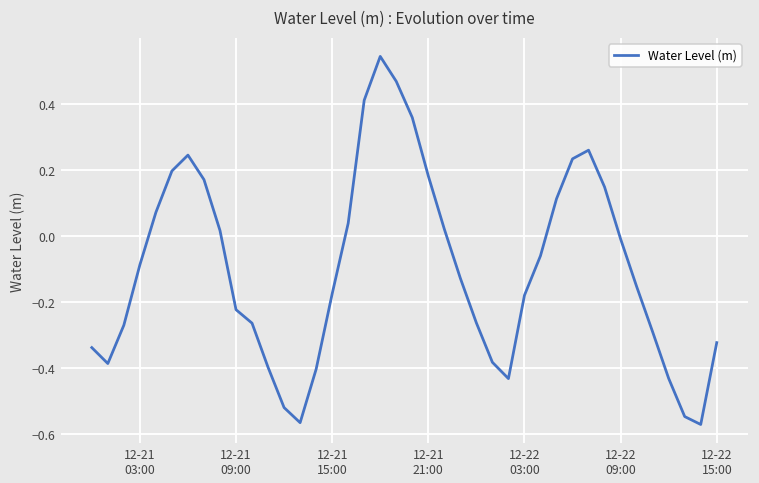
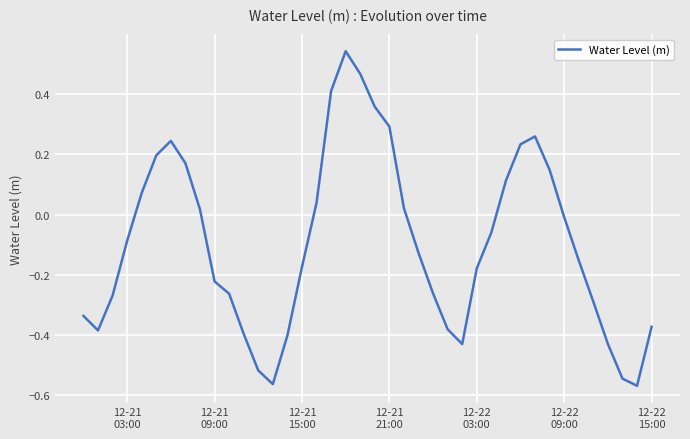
  {
    "12-21 03:00": -0.09,
    "12-21 09:00": -0.22,
    "12-21 15:00": -0.17,
-   "12-21 21:00": 0.18,
+   "12-21 21:00": 0.29,
    "12-22 03:00": -0.18,
    "12-22 09:00": -0.01,
-   "12-22 15:00": -0.32
+   "12-22 15:00": -0.37
  }
